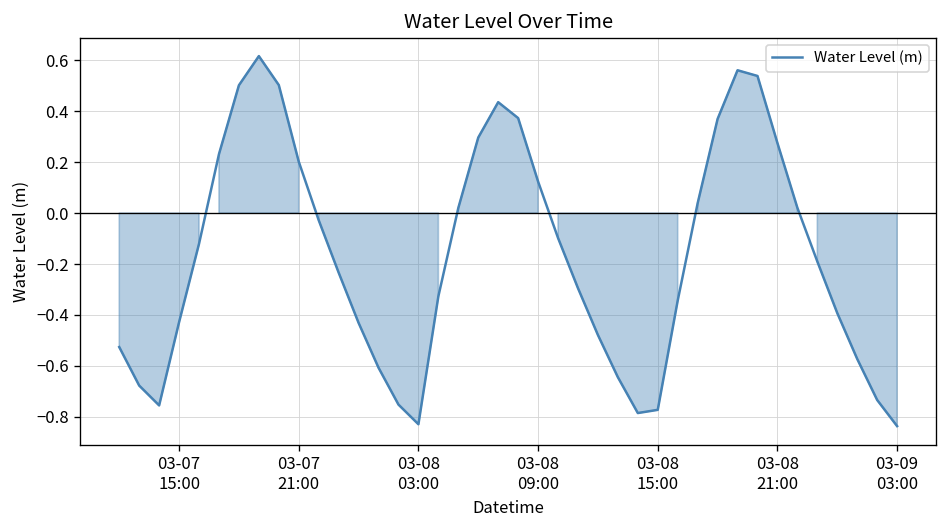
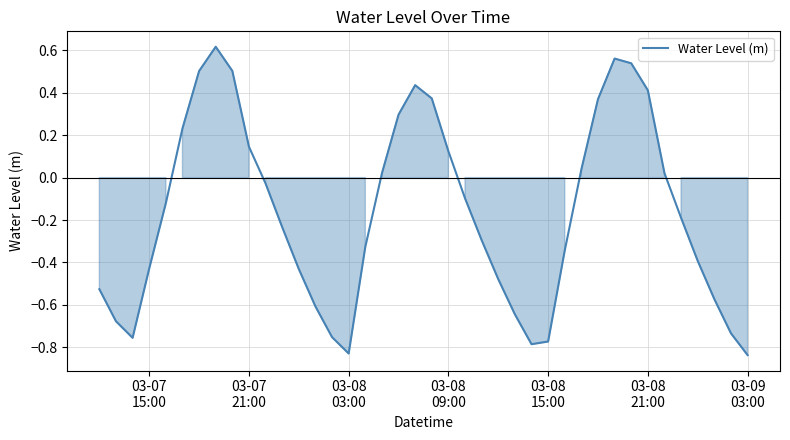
  {
    "03-07 15:00": -0.43,
-   "03-07 21:00": 0.20,
+   "03-07 21:00": 0.15,
    "03-08 03:00": -0.83,
    "03-08 09:00": 0.12,
    "03-08 15:00": -0.77,
-   "03-08 21:00": 0.28,
+   "03-08 21:00": 0.41,
    "03-09 03:00": -0.84
  }
